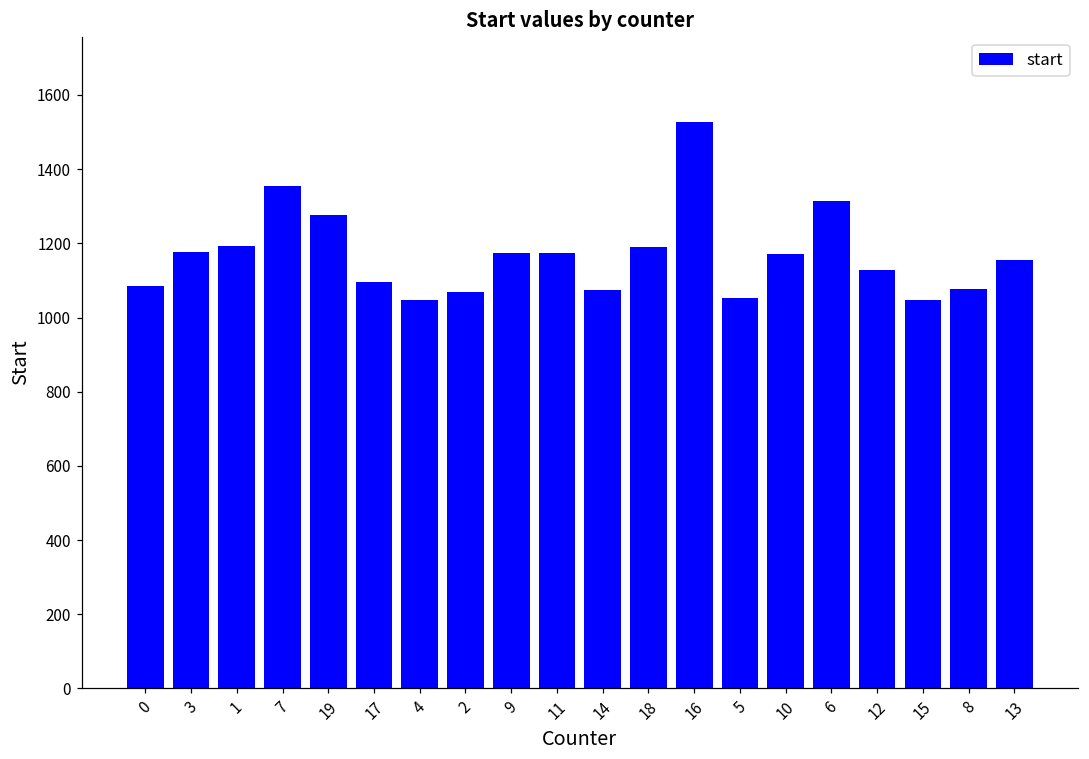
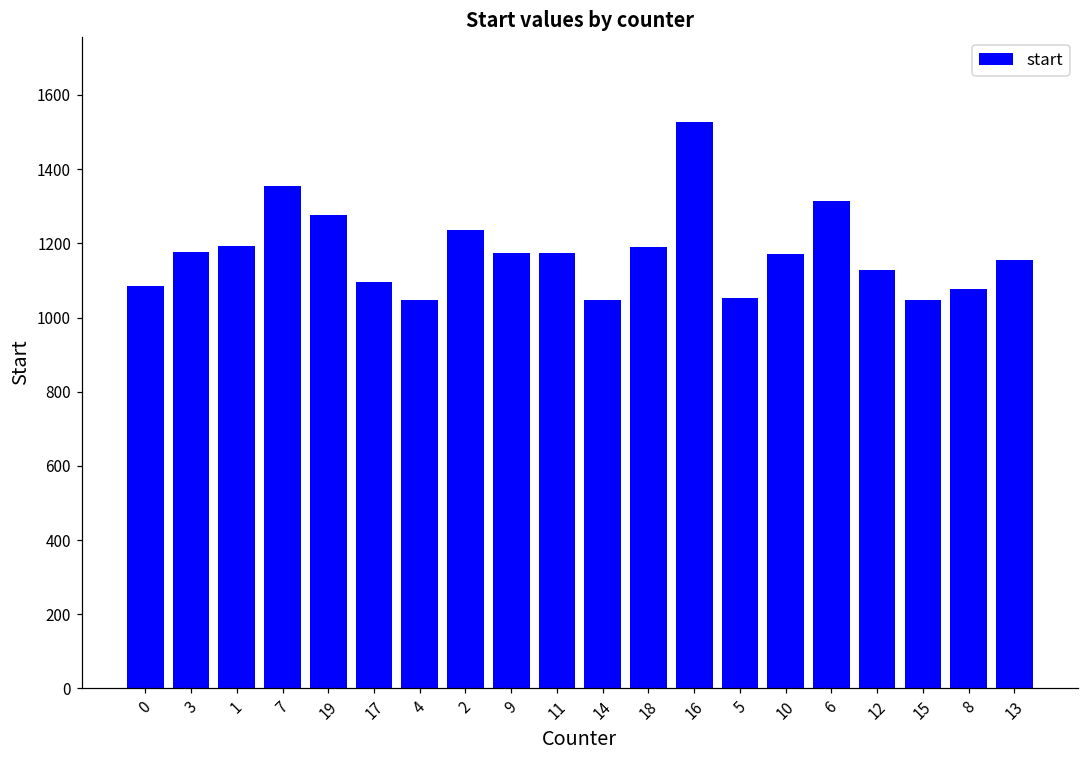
  {
    "0": 1090,
    "3": 1180,
    "1": 1190,
    "7": 1360,
    "19": 1280,
    "17": 1100,
    "4": 1050,
-   "2": 1070,
+   "2": 1240,
    "9": 1170,
    "11": 1170,
-   "14": 1070,
+   "14": 1050,
    "18": 1190,
    "16": 1530,
    "5": 1050,
    "10": 1170,
    "6": 1320,
    "12": 1130,
    "15": 1050,
    "8": 1080,
    "13": 1150
  }
